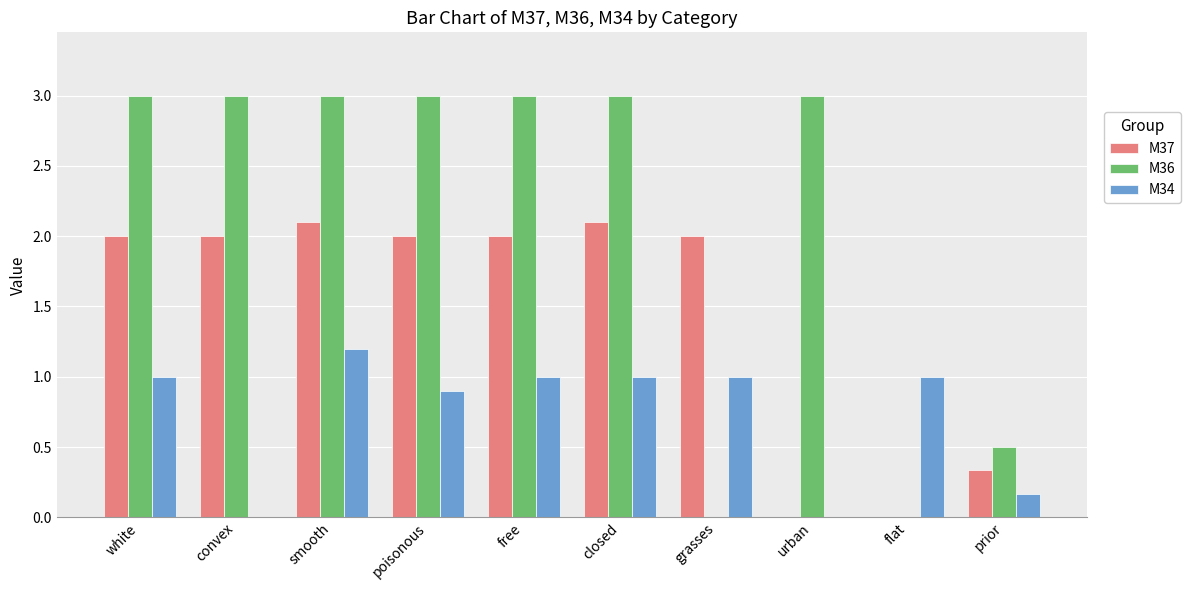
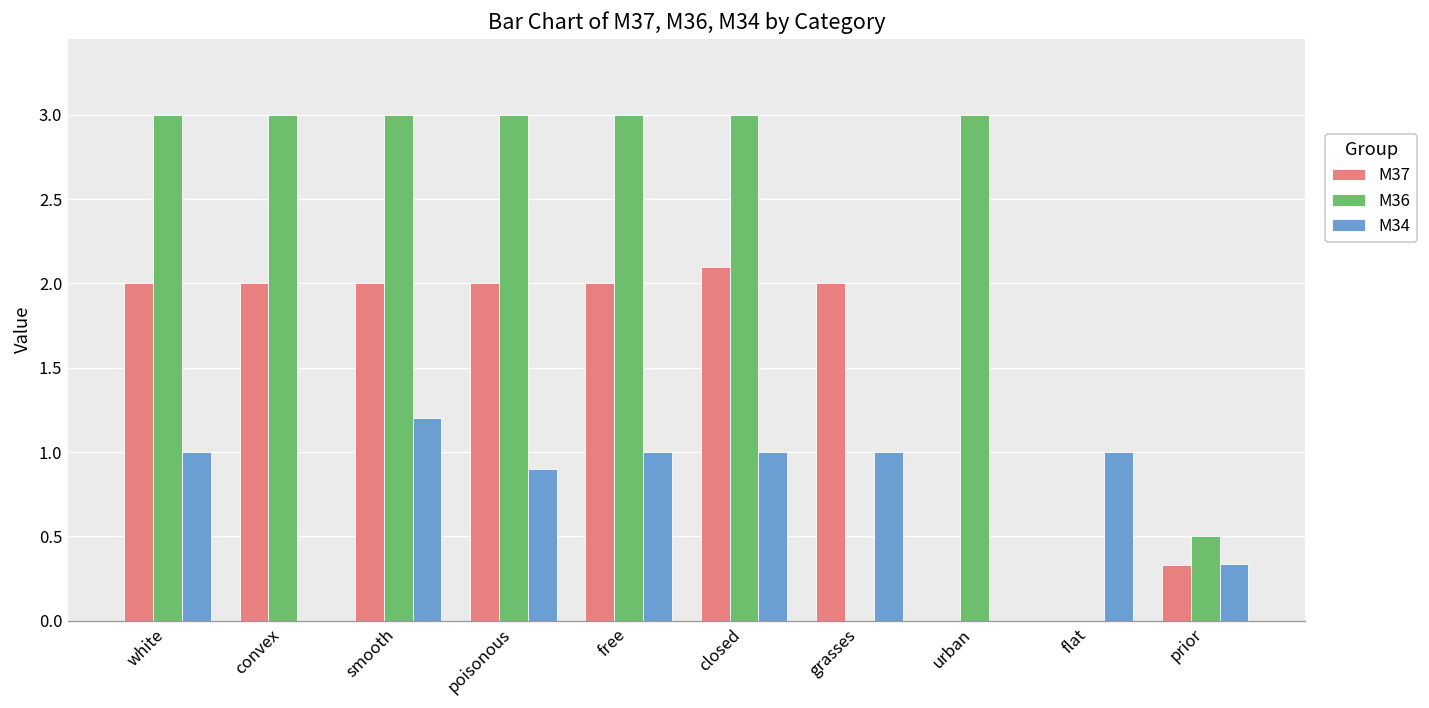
  {
    "M37": {
      "white": 2.0,
      "convex": 2.0,
-     "smooth": 2.1,
+     "smooth": 2.0,
      "poisonous": 2.0,
      "free": 2.0,
      "closed": 2.1,
      "grasses": 2.0,
      "urban": 0.0,
      "flat": 0.0,
      "prior": 0.33
    },
    "M36": {
      "white": 3.00,
      "convex": 3.00,
      "smooth": 3.00,
      "poisonous": 3.00,
      "free": 3.00,
      "closed": 3.00,
      "grasses": 0.00,
      "urban": 3.00,
      "flat": 0.00,
      "prior": 0.50
    },
    "M34": {
      "white": 1.00,
      "convex": 0.00,
      "smooth": 1.20,
      "poisonous": 0.90,
      "free": 1.00,
      "closed": 1.00,
      "grasses": 1.00,
      "urban": 0.00,
      "flat": 1.00,
-     "prior": 0.17
+     "prior": 0.34
    }
  }
